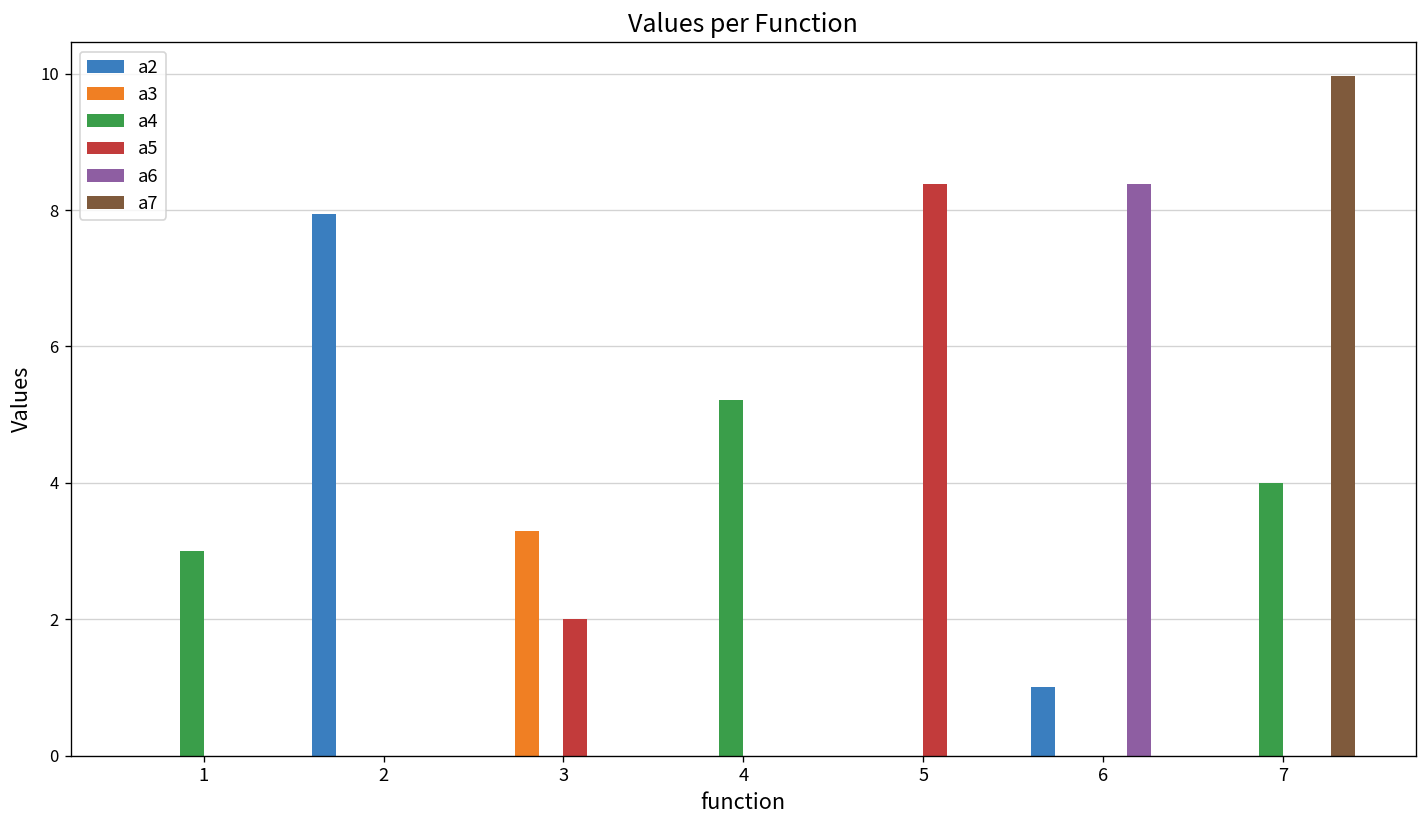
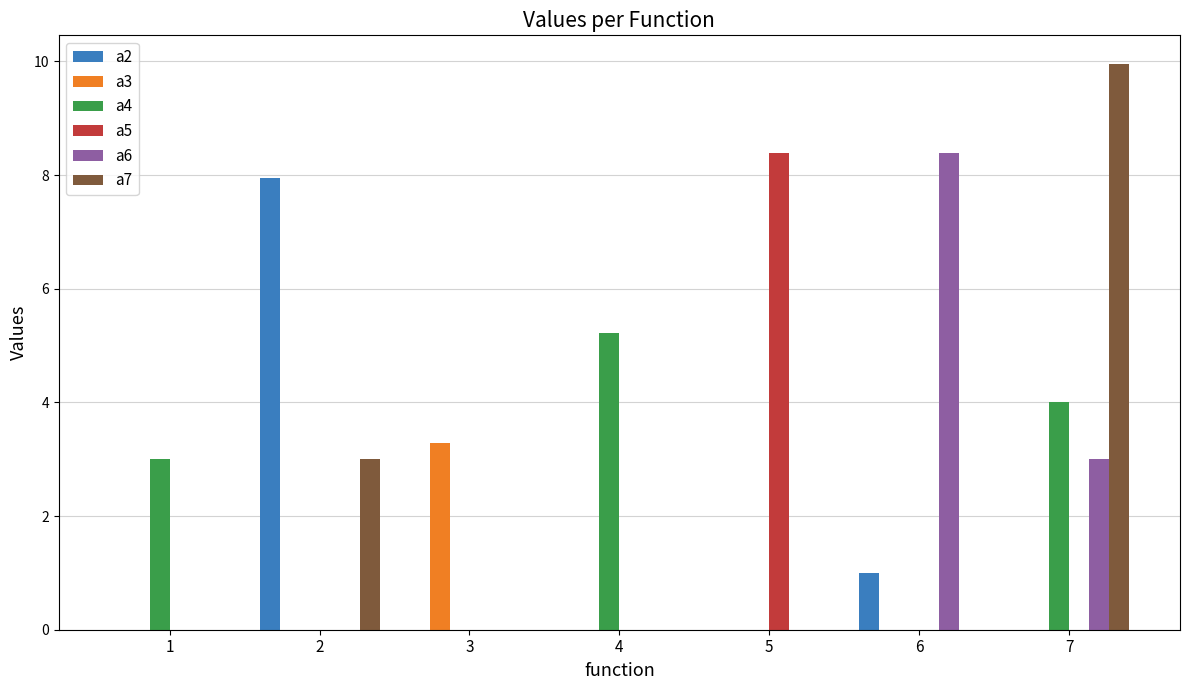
  {
    "a2": {
      "1": 0,
      "2": 7.9,
      "3": 0,
      "4": 0,
      "5": 0,
      "6": 1,
      "7": 0
    },
    "a3": {
      "1": 0,
      "2": 0,
      "3": 3.3,
      "4": 0,
      "5": 0,
      "6": 0,
      "7": 0
    },
    "a4": {
      "1": 3,
      "2": 0,
      "3": 0,
      "4": 5.2,
      "5": 0,
      "6": 0,
      "7": 4
    },
    "a5": {
      "1": 0,
      "2": 0,
-     "3": 2,
+     "3": 0,
      "4": 0,
      "5": 8.4,
      "6": 0,
      "7": 0
    },
    "a6": {
      "1": 0,
      "2": 0,
      "3": 0,
      "4": 0,
      "5": 0,
      "6": 8.4,
-     "7": 0
+     "7": 3
    },
    "a7": {
      "1": 0,
-     "2": 0,
+     "2": 3,
      "3": 0,
      "4": 0,
      "5": 0,
      "6": 0,
      "7": 10
    }
  }
